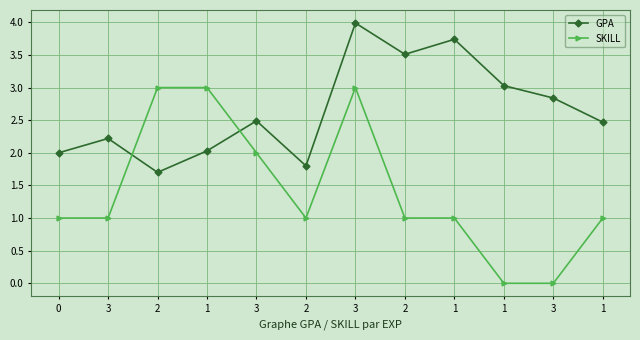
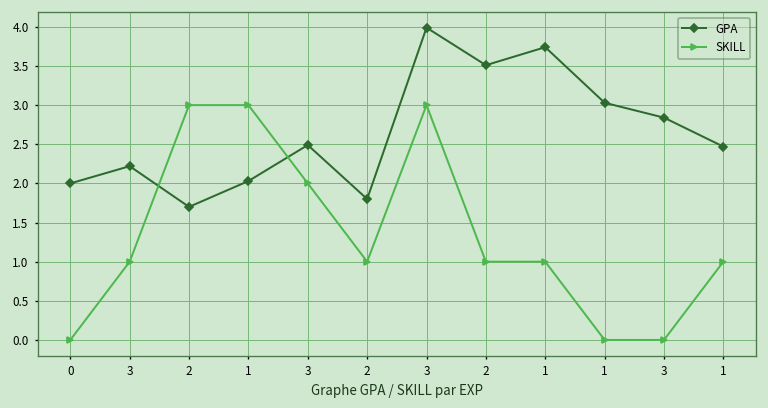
  {
    "GPA": {
      "0": 2
    },
    "SKILL": {
-     "0": 1
+     "0": 0
    }
  }
